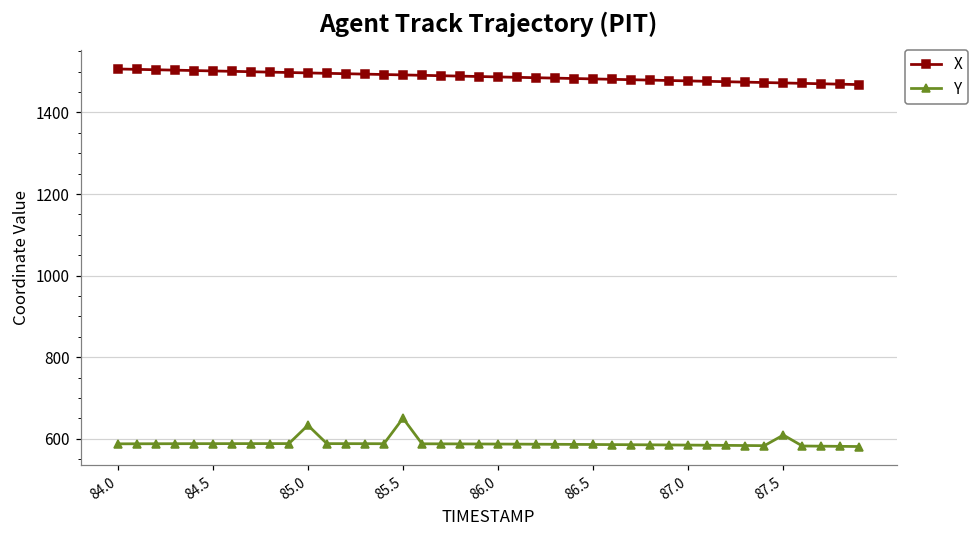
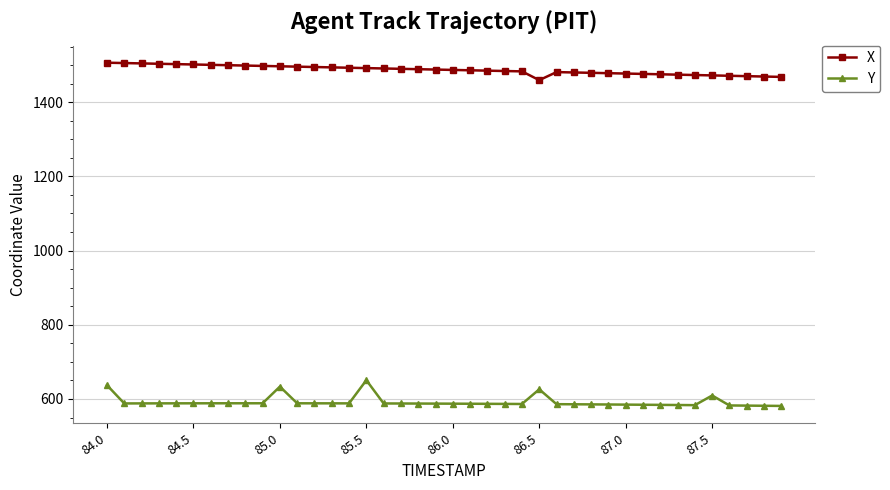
  {
    "X": {
      "84.0": 1510,
      "84.5": 1500,
      "85.0": 1500,
      "85.5": 1490,
      "86.0": 1490,
-     "86.5": 1480,
+     "86.5": 1460,
      "87.0": 1480,
      "87.5": 1470
    },
    "Y": {
-     "84.0": 590,
+     "84.0": 640,
      "84.5": 590,
      "85.0": 630,
      "85.5": 650,
      "86.0": 590,
-     "86.5": 590,
+     "86.5": 630,
      "87.0": 580,
      "87.5": 610
    }
  }
